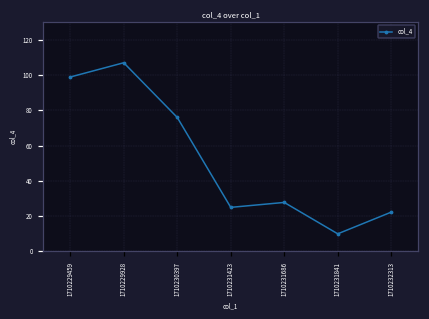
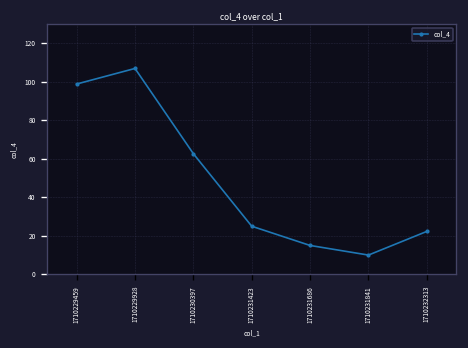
  {
    "1710229459": 99,
    "1710229928": 107,
-   "1710230397": 76,
+   "1710230397": 63,
    "1710231423": 25,
-   "1710231686": 28,
+   "1710231686": 15,
    "1710231841": 10,
    "1710232313": 22
  }
